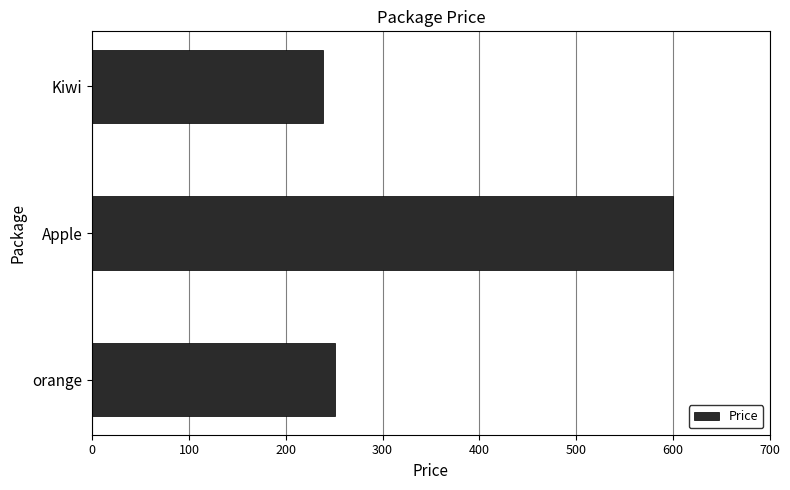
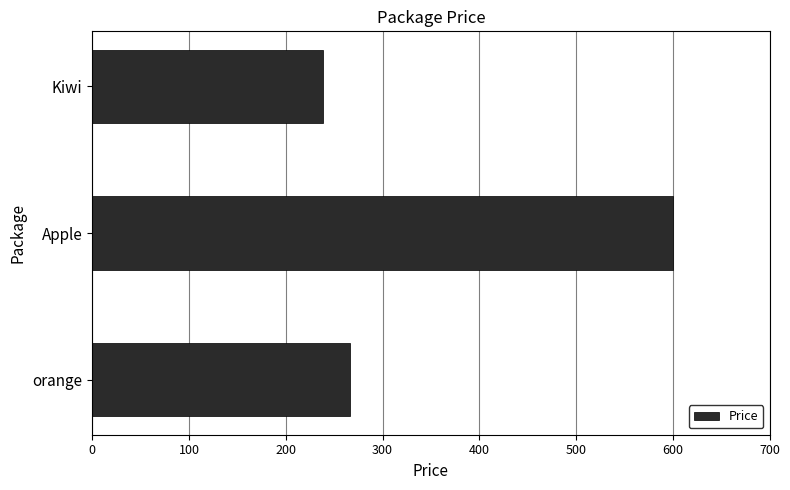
  {
    "Kiwi": 240,
    "Apple": 600,
-   "orange": 250
+   "orange": 270
  }
